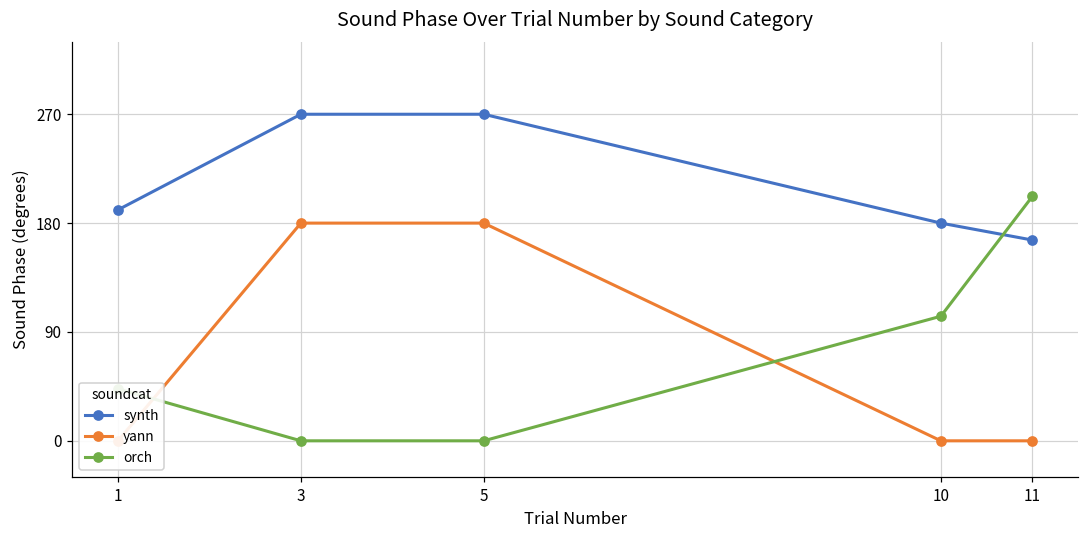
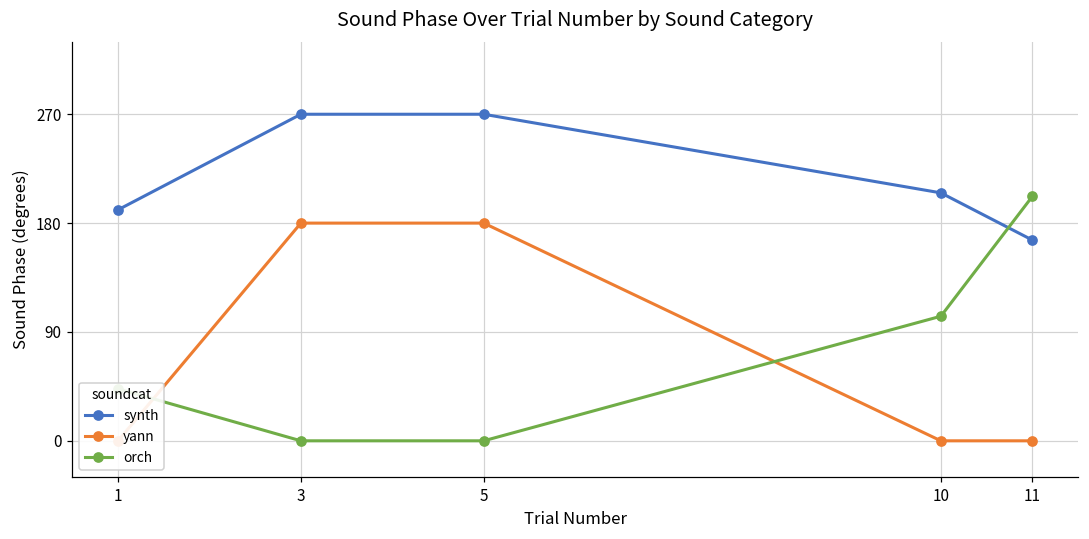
  {
    "synth": {
      "1": 191,
      "3": 270,
      "5": 270,
-     "10": 180,
+     "10": 205,
      "11": 166
    },
    "yann": {
      "3": 180,
      "5": 180,
      "10": 0,
      "11": 0
    },
    "orch": {
      "3": 0,
      "5": 0,
      "10": 103,
      "11": 202
    }
  }
